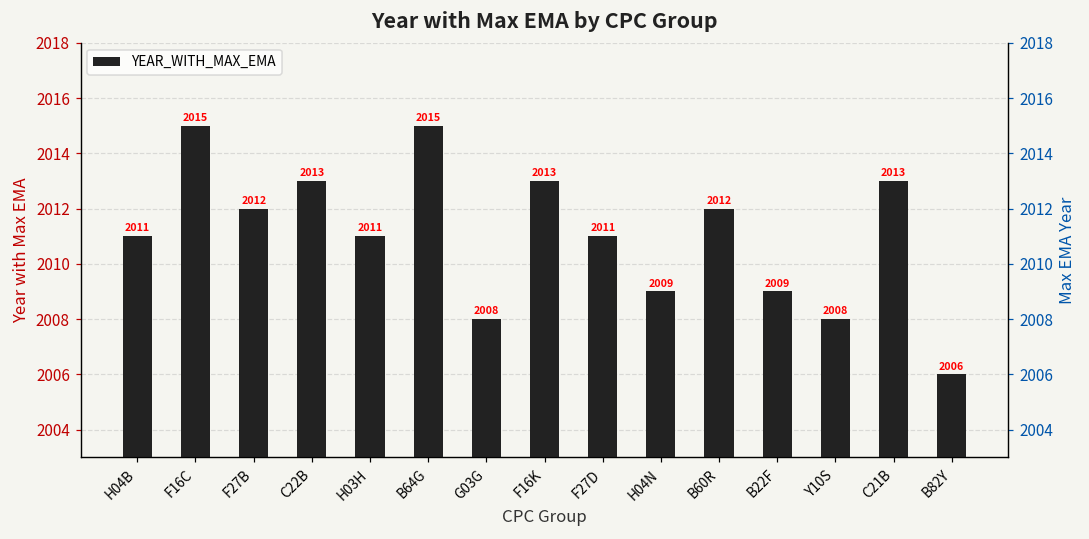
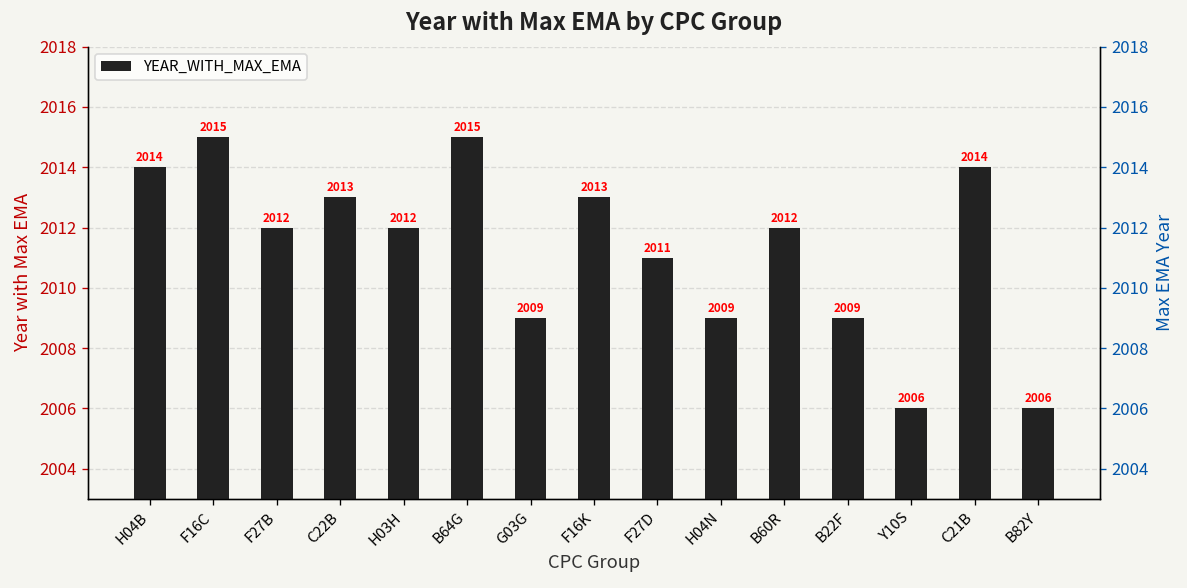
  {
-   "H04B": 2011,
+   "H04B": 2014,
    "F16C": 2015,
    "F27B": 2012,
    "C22B": 2013,
-   "H03H": 2011,
+   "H03H": 2012,
    "B64G": 2015,
-   "G03G": 2008,
+   "G03G": 2009,
    "F16K": 2013,
    "F27D": 2011,
    "H04N": 2009,
    "B60R": 2012,
    "B22F": 2009,
-   "Y10S": 2008,
-   "C21B": 2013,
+   "Y10S": 2006,
+   "C21B": 2014,
    "B82Y": 2006
  }
